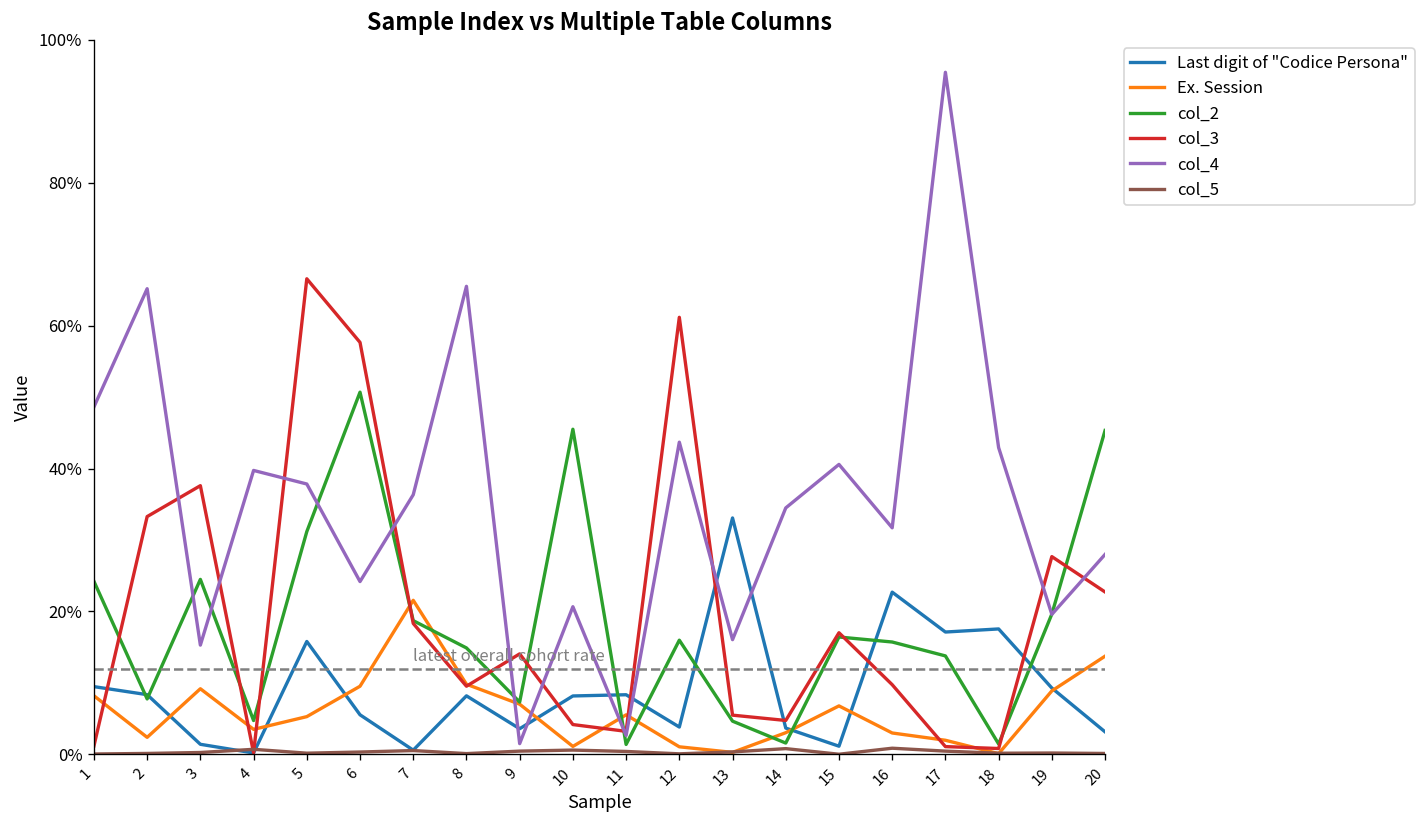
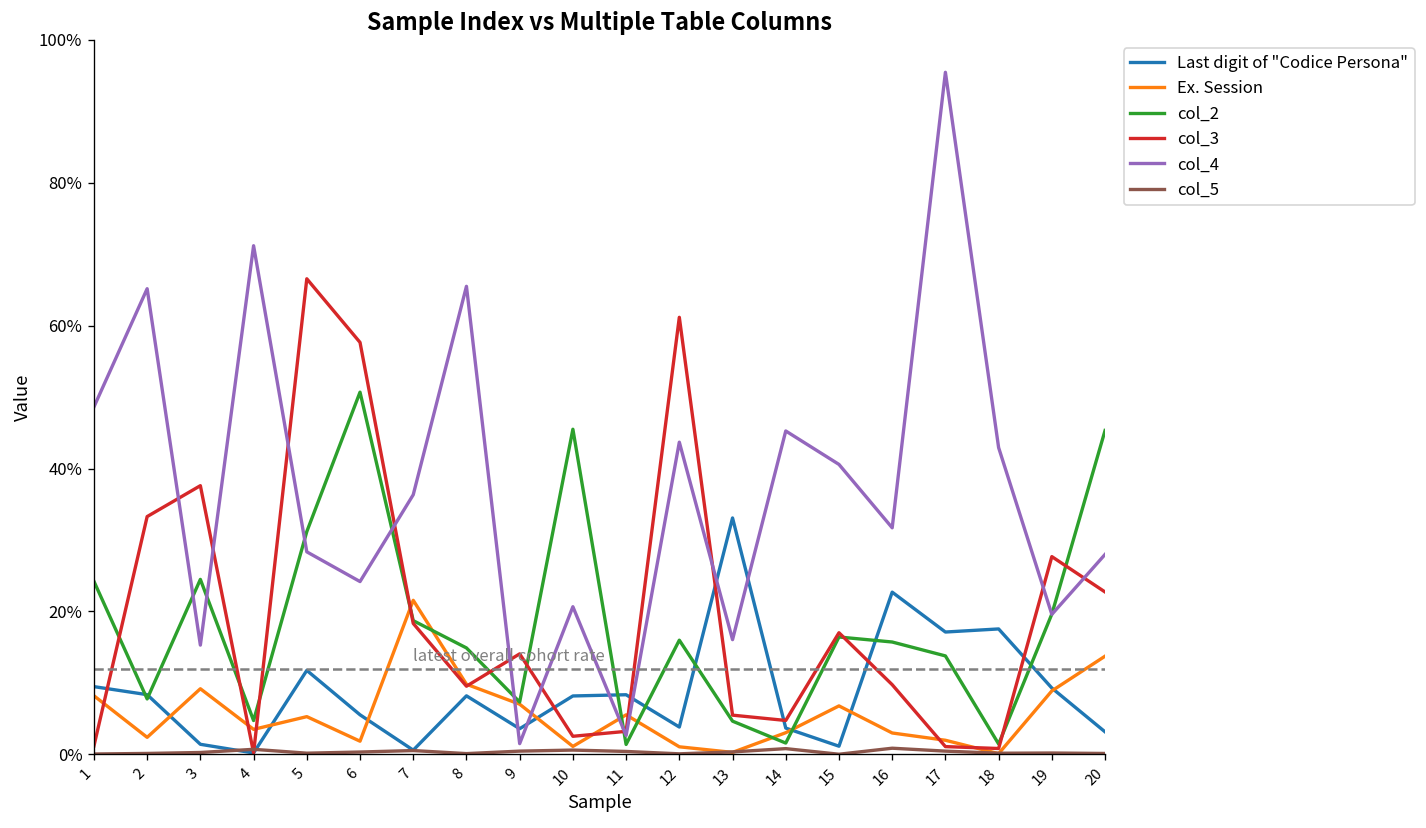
  {
    "Last digit of \"Codice Persona\"": {
      "1": "9%",
      "2": "8%",
      "3": "1%",
-     "5": "16%",
+     "5": "12%",
      "6": "6%",
      "8": "8%",
      "9": "4%",
      "10": "8%",
      "11": "8%",
      "12": "4%",
      "13": "33%",
      "14": "4%",
      "15": "1%",
      "16": "23%",
      "17": "17%",
      "18": "18%",
      "20": "3%"
    },
    "Ex. Session": {
      "1": "8%",
      "2": "2%",
      "3": "9%",
      "4": "3%",
      "5": "5%",
-     "6": "10%",
+     "6": "2%",
      "7": "22%",
      "10": "1%",
      "11": "6%",
      "12": "1%",
      "14": "3%",
      "15": "7%",
      "16": "3%",
      "17": "2%",
      "20": "14%"
    },
    "col_2": {
      "1": "24%",
      "2": "8%",
      "3": "24%",
      "4": "5%",
      "5": "31%",
      "6": "51%",
      "8": "15%",
      "10": "46%",
      "11": "1%",
      "12": "16%",
      "13": "5%",
      "14": "2%",
      "15": "16%",
      "16": "16%",
      "17": "14%",
      "18": "1%",
      "20": "45%"
    },
    "col_3": {
      "1": "1%",
      "2": "33%",
      "3": "38%",
      "5": "67%",
      "6": "58%",
      "9": "14%",
-     "10": "4%",
+     "10": "3%",
      "11": "3%",
      "12": "61%",
      "13": "5%",
      "14": "5%",
      "15": "17%",
      "16": "10%",
      "17": "1%",
      "18": "1%",
      "19": "28%",
      "20": "23%"
    },
    "col_4": {
      "1": "49%",
      "2": "65%",
      "3": "15%",
-     "4": "40%",
-     "5": "38%",
+     "4": "71%",
+     "5": "28%",
      "6": "24%",
      "7": "36%",
      "8": "66%",
      "9": "2%",
      "10": "21%",
      "11": "3%",
      "12": "44%",
      "13": "16%",
-     "14": "34%",
+     "14": "45%",
      "15": "41%",
      "16": "32%",
      "17": "95%",
      "18": "43%",
      "20": "28%"
    },
    "col_5": {
      "1": "0%",
      "2": "0%",
      "3": "0%",
      "4": "1%",
      "5": "0%",
      "6": "0%",
      "8": "0%",
      "9": "0%",
      "10": "1%",
      "11": "0%",
      "12": "0%",
      "14": "1%",
      "15": "0%",
      "16": "1%",
      "17": "0%",
      "19": "0%",
      "20": "0%"
    }
  }
